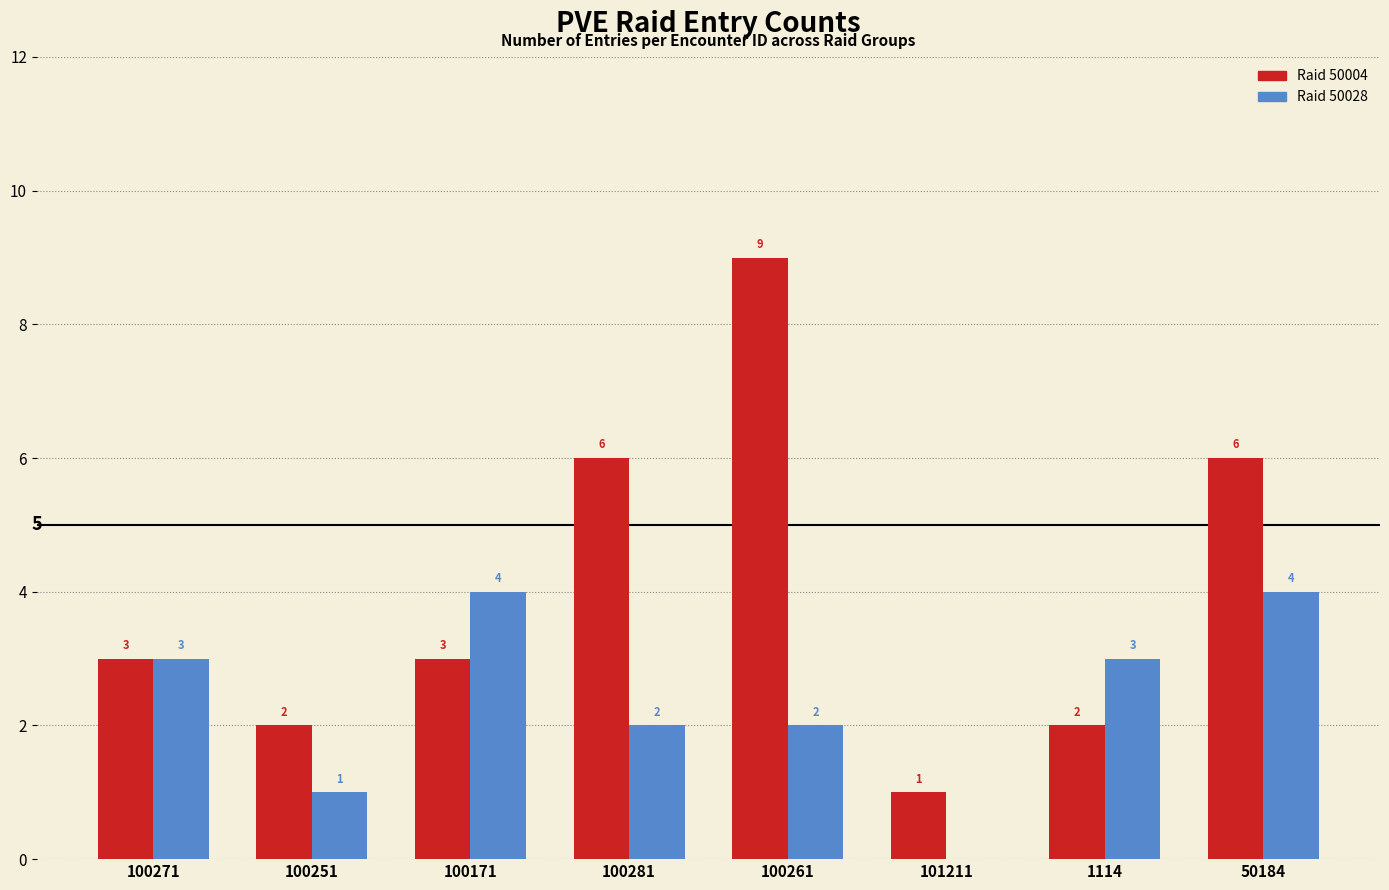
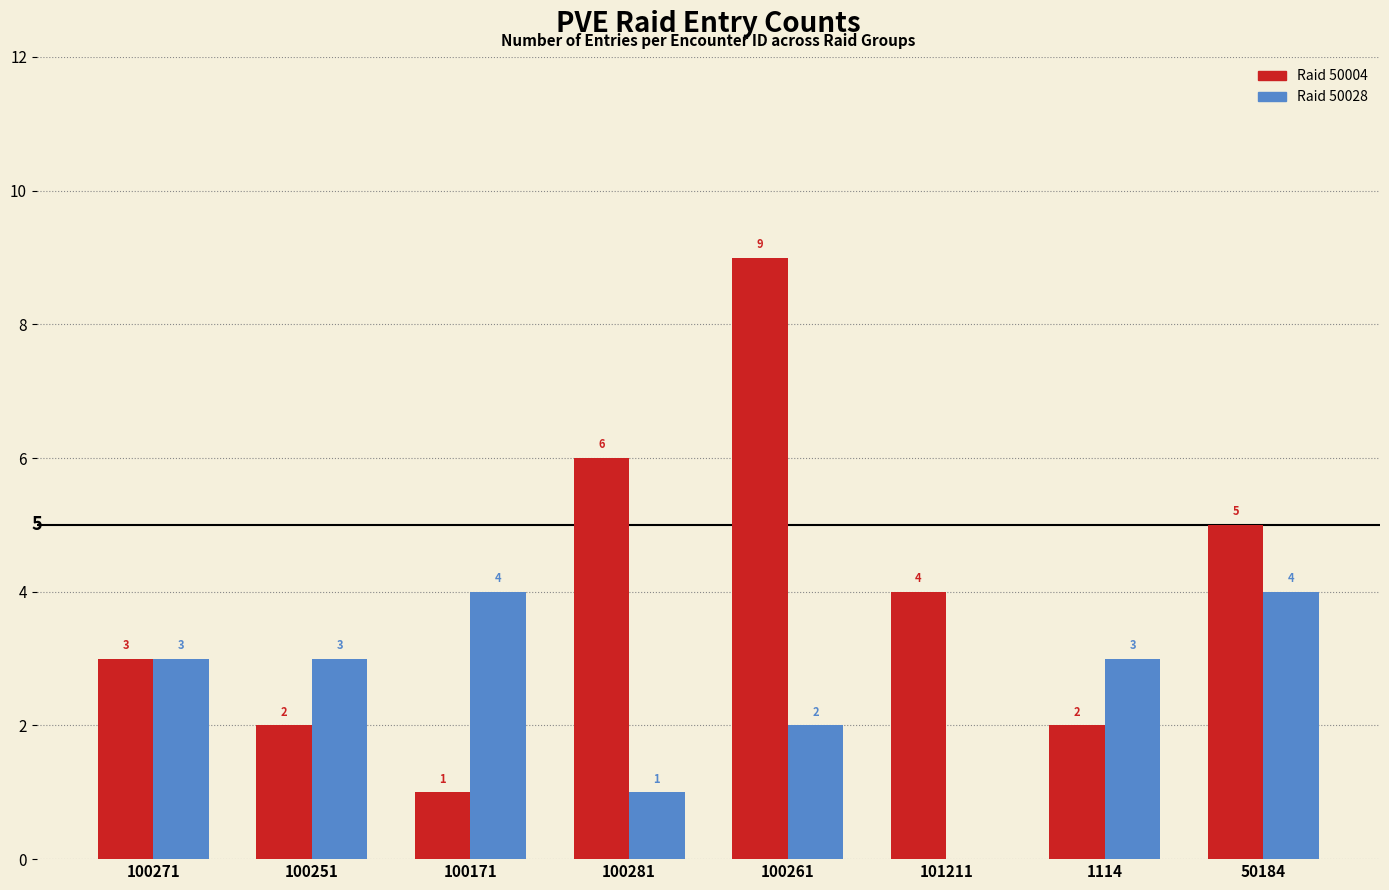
  {
    "Raid 50004": {
      "100271": 3,
      "100251": 2,
-     "100171": 3,
+     "100171": 1,
      "100281": 6,
      "100261": 9,
-     "101211": 1,
+     "101211": 4,
      "1114": 2,
-     "50184": 6
+     "50184": 5
    },
    "Raid 50028": {
      "100271": 3,
-     "100251": 1,
+     "100251": 3,
      "100171": 4,
-     "100281": 2,
+     "100281": 1,
      "100261": 2,
      "1114": 3,
      "50184": 4
    }
  }
